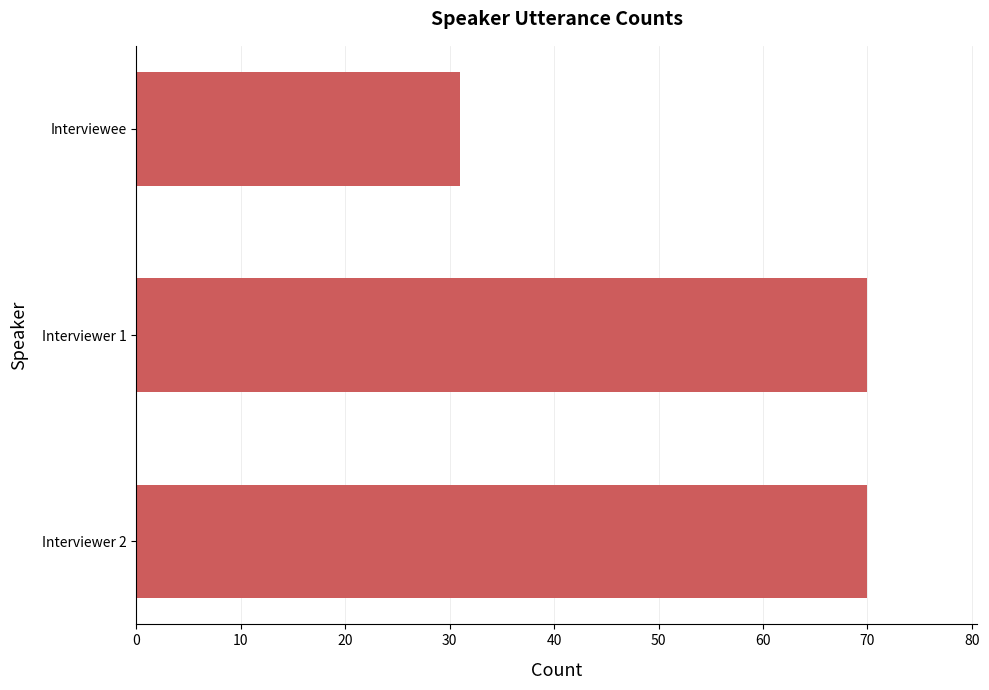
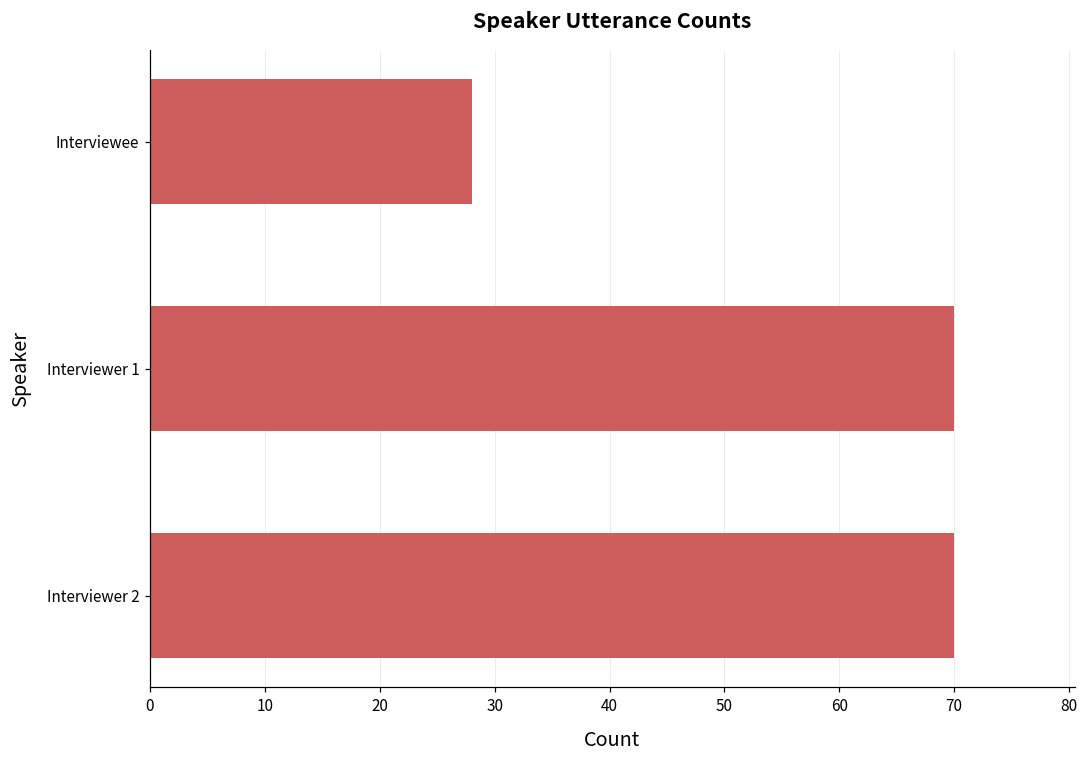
  {
-   "Interviewee": 31,
+   "Interviewee": 28,
    "Interviewer 1": 70,
    "Interviewer 2": 70
  }
